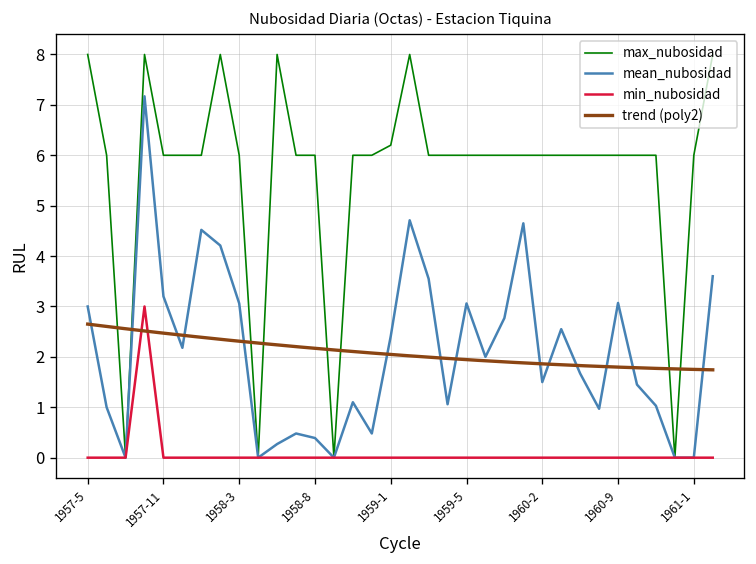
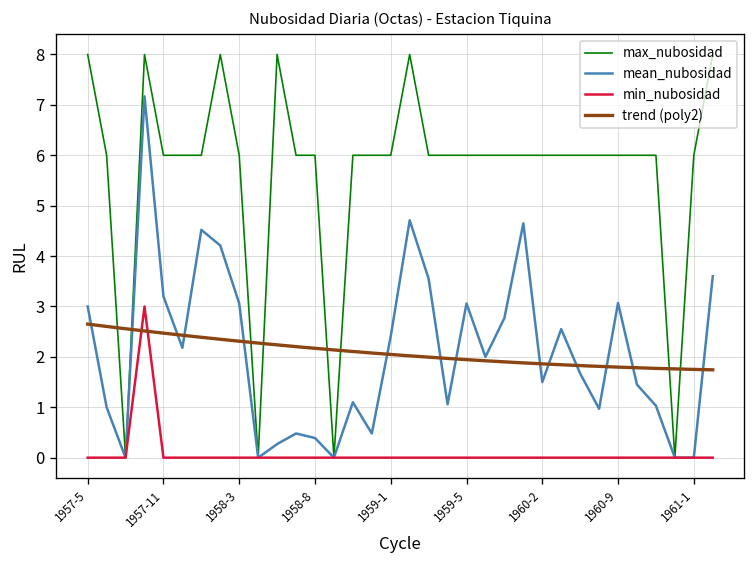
  {
    "max_nubosidad": {
      "1957-5": 8.0,
      "1957-11": 6.0,
      "1958-3": 6.0,
      "1958-8": 6.0,
-     "1959-1": 6.2,
+     "1959-1": 6.0,
      "1959-5": 6.0,
      "1960-2": 6.0,
      "1960-9": 6.0,
      "1961-1": 6.0
    },
    "mean_nubosidad": {
      "1957-5": 3.0,
      "1957-11": 3.2,
      "1958-3": 3.1,
      "1958-8": 0.4,
      "1959-1": 2.4,
      "1959-5": 3.1,
      "1960-2": 1.5,
      "1960-9": 3.1
    },
    "min_nubosidad": {
      "1957-5": 0.0,
      "1957-11": 0.0,
      "1958-3": 0.0,
      "1958-8": 0.0,
      "1959-1": 0.0,
      "1959-5": 0.0,
      "1960-2": 0.0,
      "1960-9": 0.0
    },
    "trend (poly2)": {
      "1957-5": 2.7
    }
  }
